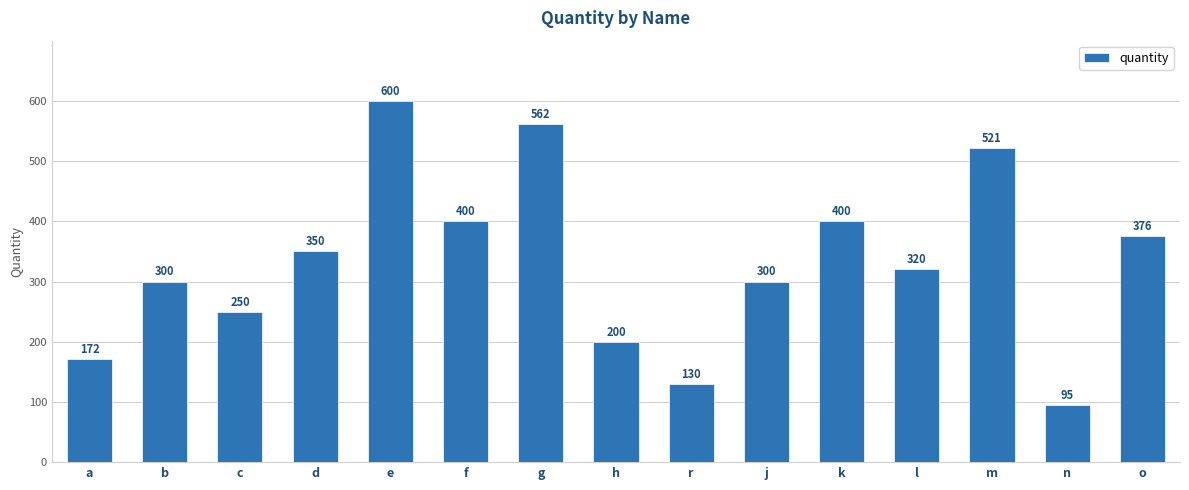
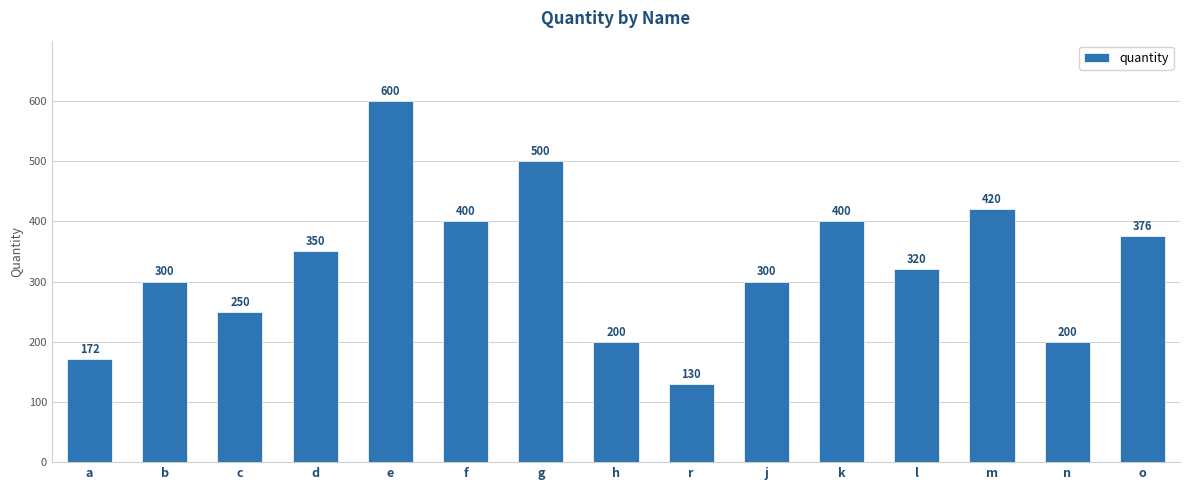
  {
    "a": 172,
    "b": 300,
    "c": 250,
    "d": 350,
    "e": 600,
    "f": 400,
-   "g": 562,
+   "g": 500,
    "h": 200,
    "r": 130,
    "j": 300,
    "k": 400,
    "l": 320,
-   "m": 521,
-   "n": 95,
+   "m": 420,
+   "n": 200,
    "o": 376
  }
